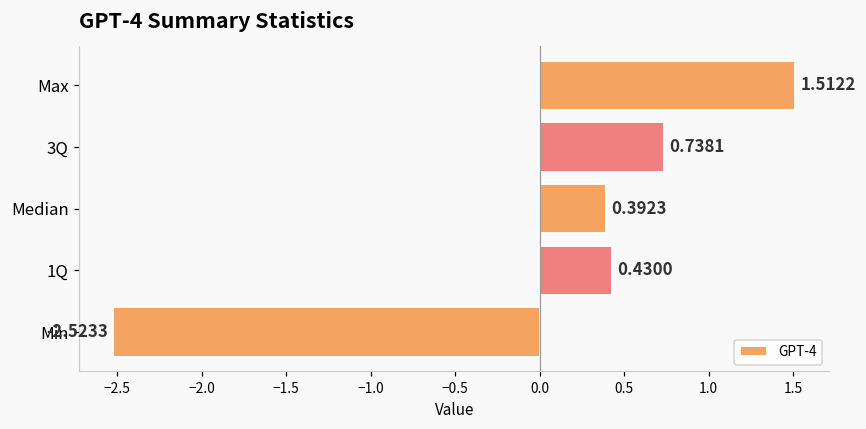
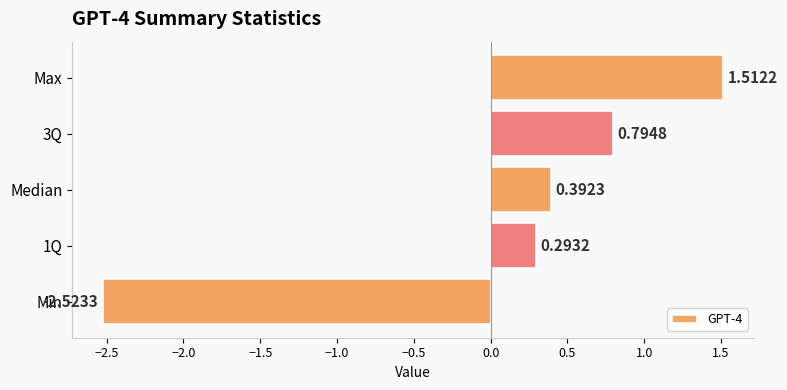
  {
    "Max": 1.5122,
-   "3Q": 0.7381,
+   "3Q": 0.7948,
    "Median": 0.3923,
-   "1Q": 0.4300,
+   "1Q": 0.2932,
    "Min": -2.5233
  }
